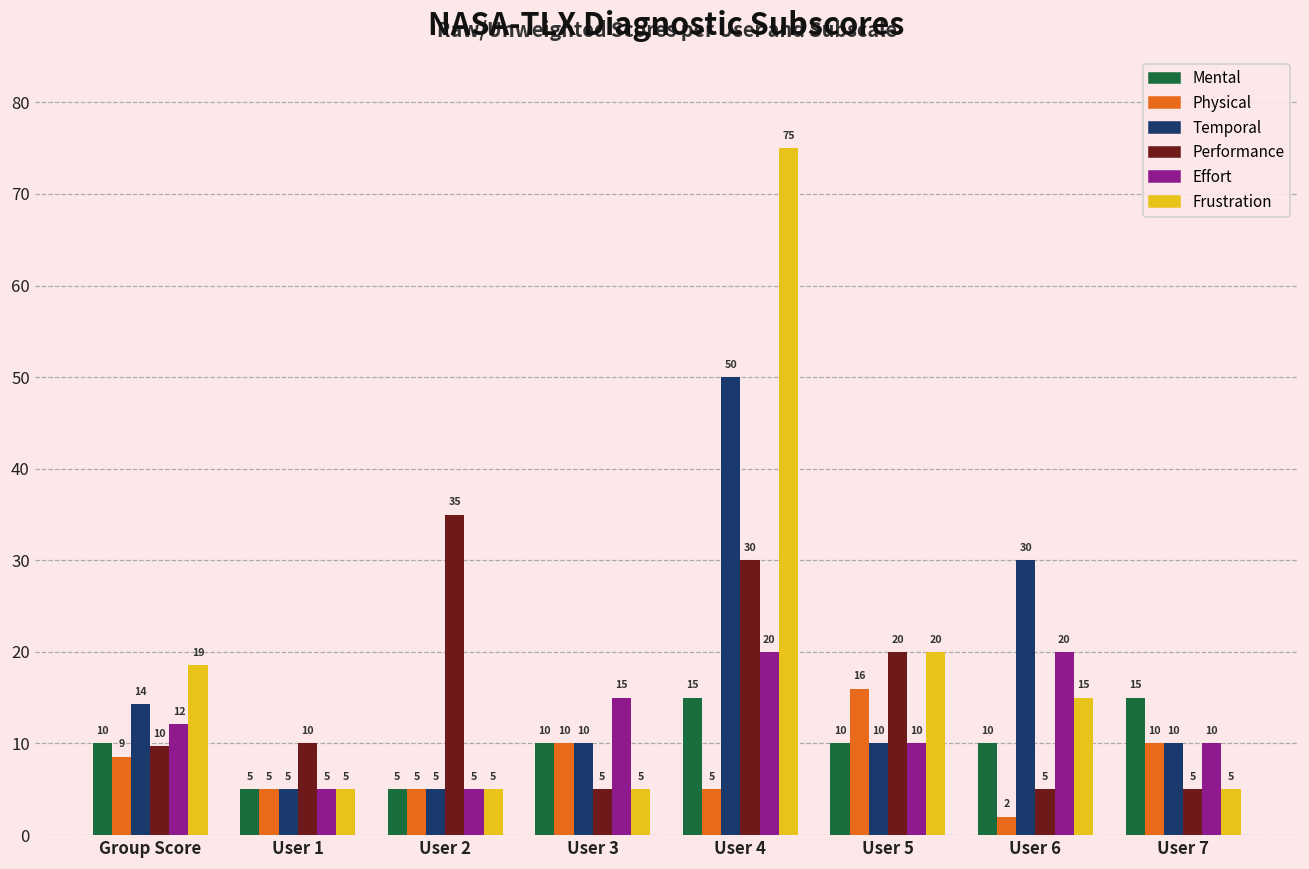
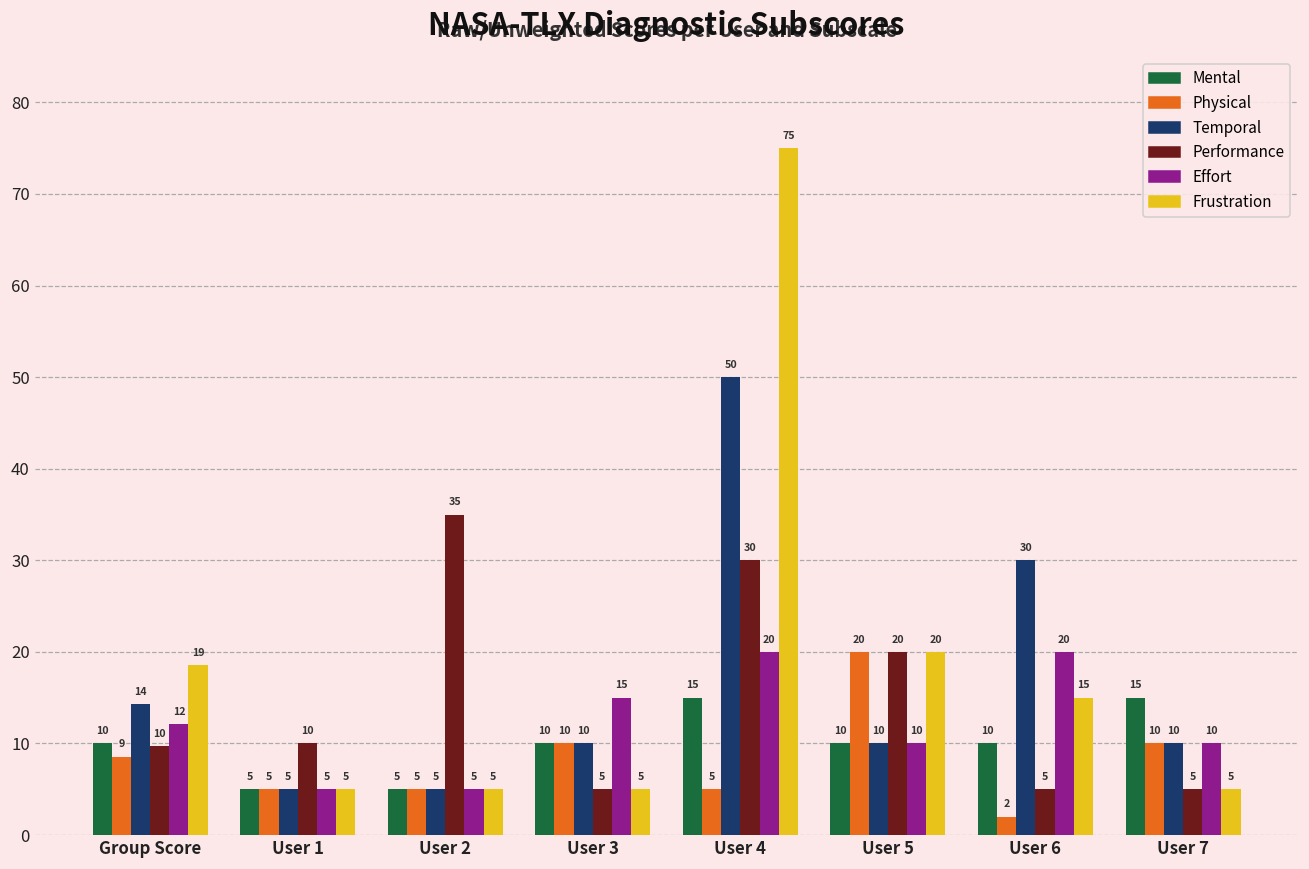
  {
    "Mental": {
      "Group Score": 10,
      "User 1": 5,
      "User 2": 5,
      "User 3": 10,
      "User 4": 15,
      "User 5": 10,
      "User 6": 10,
      "User 7": 15
    },
    "Physical": {
      "Group Score": 9,
      "User 1": 5,
      "User 2": 5,
      "User 3": 10,
      "User 4": 5,
-     "User 5": 16,
+     "User 5": 20,
      "User 6": 2,
      "User 7": 10
    },
    "Temporal": {
      "Group Score": 14,
      "User 1": 5,
      "User 2": 5,
      "User 3": 10,
      "User 4": 50,
      "User 5": 10,
      "User 6": 30,
      "User 7": 10
    },
    "Performance": {
      "Group Score": 10,
      "User 1": 10,
      "User 2": 35,
      "User 3": 5,
      "User 4": 30,
      "User 5": 20,
      "User 6": 5,
      "User 7": 5
    },
    "Effort": {
      "Group Score": 12,
      "User 1": 5,
      "User 2": 5,
      "User 3": 15,
      "User 4": 20,
      "User 5": 10,
      "User 6": 20,
      "User 7": 10
    },
    "Frustration": {
      "Group Score": 19,
      "User 1": 5,
      "User 2": 5,
      "User 3": 5,
      "User 4": 75,
      "User 5": 20,
      "User 6": 15,
      "User 7": 5
    }
  }
